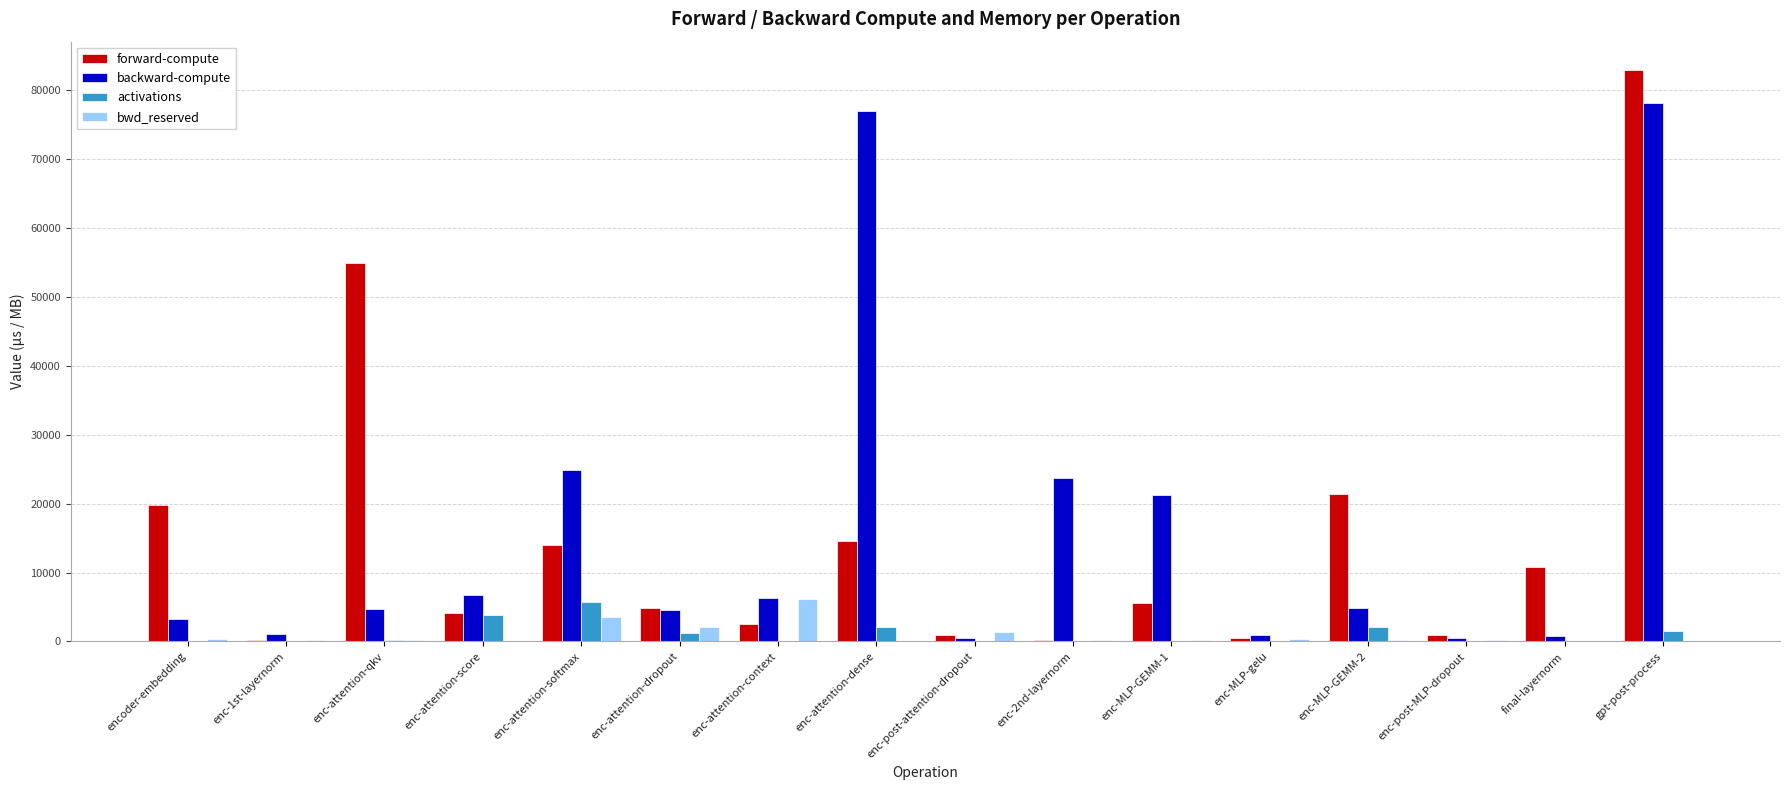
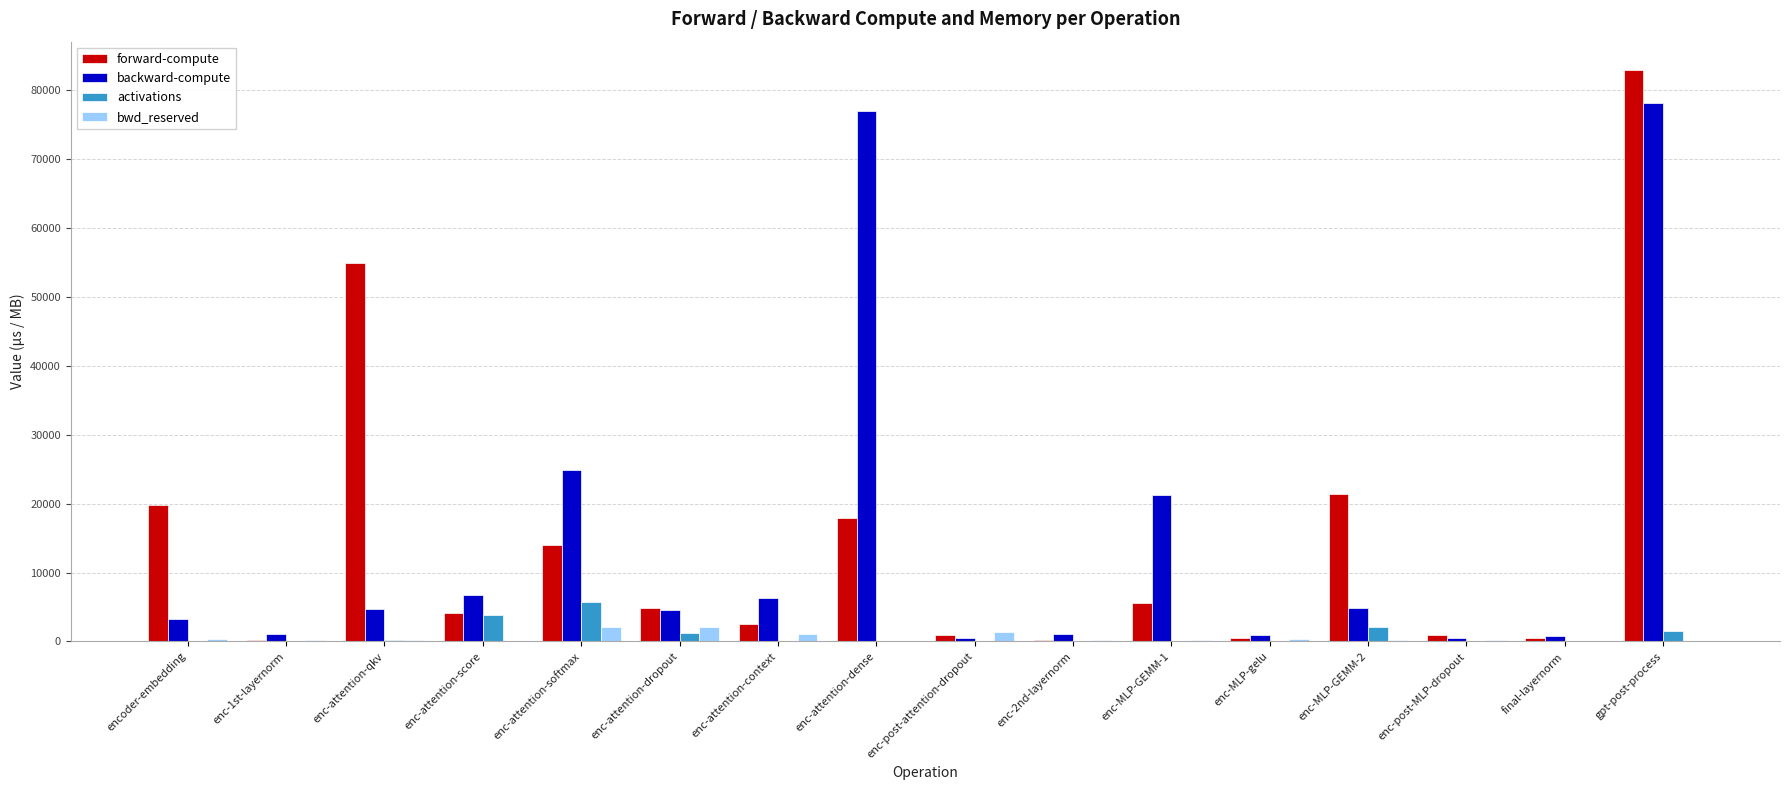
  {
    "forward-compute": {
      "encoder-embedding": 20000,
      "enc-attention-qkv": 55000,
      "enc-attention-score": 4000,
      "enc-attention-softmax": 14000,
      "enc-attention-dropout": 5000,
      "enc-attention-context": 3000,
-     "enc-attention-dense": 15000,
+     "enc-attention-dense": 18000,
      "enc-post-attention-dropout": 1000,
      "enc-MLP-GEMM-1": 6000,
      "enc-MLP-gelu": 1000,
      "enc-MLP-GEMM-2": 21000,
      "enc-post-MLP-dropout": 1000,
-     "final-layernorm": 11000,
+     "final-layernorm": 1000,
      "gpt-post-process": 83000
    },
    "backward-compute": {
      "encoder-embedding": 3000,
      "enc-1st-layernorm": 1000,
      "enc-attention-qkv": 5000,
      "enc-attention-score": 7000,
      "enc-attention-softmax": 25000,
      "enc-attention-dropout": 5000,
      "enc-attention-context": 6000,
      "enc-attention-dense": 77000,
      "enc-post-attention-dropout": 1000,
-     "enc-2nd-layernorm": 24000,
+     "enc-2nd-layernorm": 1000,
      "enc-MLP-GEMM-1": 21000,
      "enc-MLP-gelu": 1000,
      "enc-MLP-GEMM-2": 5000,
      "enc-post-MLP-dropout": 1000,
      "final-layernorm": 1000,
      "gpt-post-process": 78000
    },
    "activations": {
      "enc-attention-score": 4000,
      "enc-attention-softmax": 6000,
      "enc-attention-dropout": 1000,
-     "enc-attention-dense": 2000,
+     "enc-attention-dense": 0,
      "enc-MLP-GEMM-2": 2000,
      "gpt-post-process": 2000
    },
    "bwd_reserved": {
      "encoder-embedding": 0,
-     "enc-attention-softmax": 4000,
+     "enc-attention-softmax": 2000,
      "enc-attention-dropout": 2000,
-     "enc-attention-context": 6000,
+     "enc-attention-context": 1000,
      "enc-post-attention-dropout": 1000,
      "gpt-post-process": 0
    }
  }
